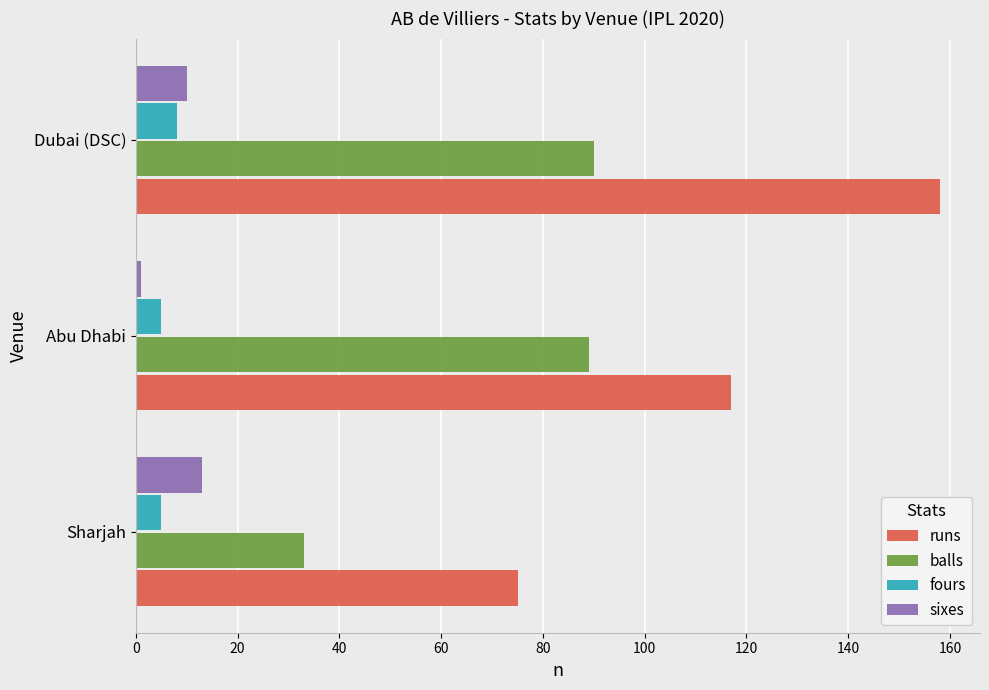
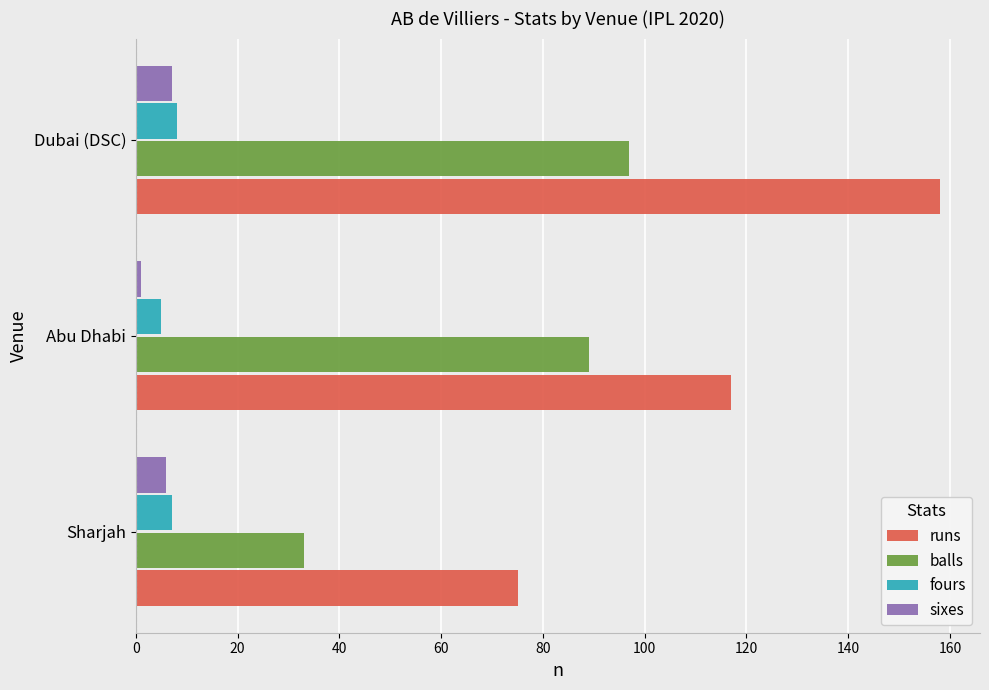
  {
    "runs": {
      "Dubai (DSC)": 158,
      "Abu Dhabi": 117,
      "Sharjah": 75
    },
    "balls": {
-     "Dubai (DSC)": 90,
+     "Dubai (DSC)": 97,
      "Abu Dhabi": 89,
      "Sharjah": 33
    },
    "fours": {
      "Dubai (DSC)": 8,
      "Abu Dhabi": 5,
-     "Sharjah": 5
+     "Sharjah": 7
    },
    "sixes": {
-     "Dubai (DSC)": 10,
+     "Dubai (DSC)": 7,
      "Abu Dhabi": 1,
-     "Sharjah": 13
+     "Sharjah": 6
    }
  }
